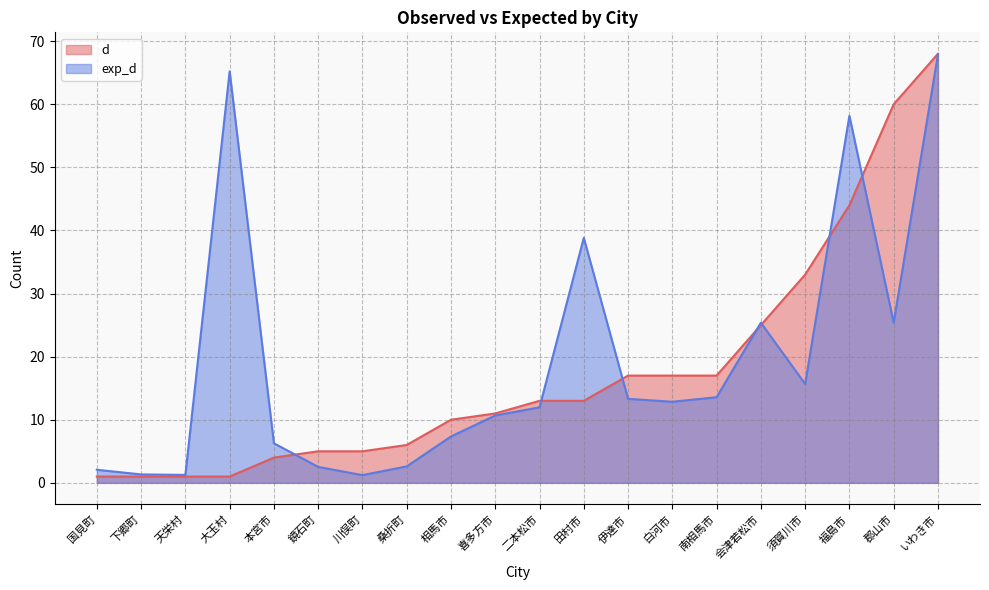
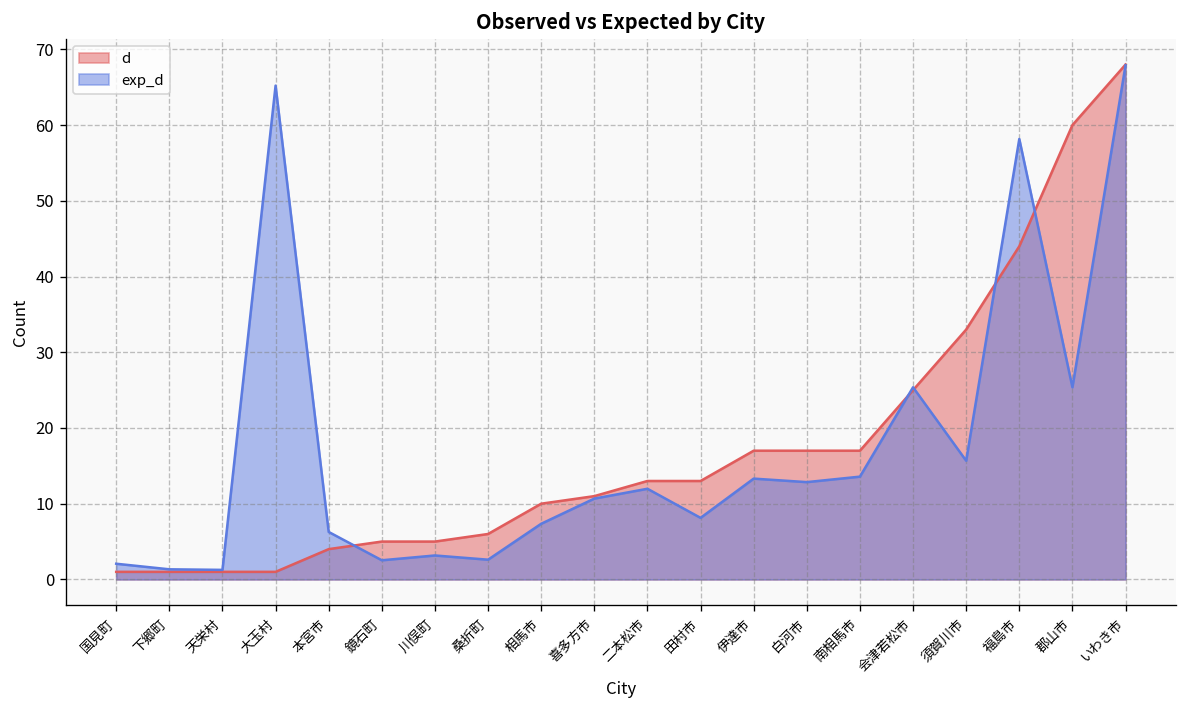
  {
    "d": {
      "国見町": 1,
      "大玉村": 1,
      "本宮市": 4,
      "鏡石町": 5,
      "川俣町": 5,
      "桑折町": 6,
      "相馬市": 10,
      "二本松市": 13,
      "田村市": 13,
      "伊達市": 17,
      "白河市": 17,
      "南相馬市": 17,
      "須賀川市": 33,
      "福島市": 44,
      "郡山市": 60
    },
    "exp_d": {
      "国見町": 2,
      "大玉村": 65,
      "本宮市": 6,
      "鏡石町": 3,
-     "川俣町": 1,
+     "川俣町": 3,
      "桑折町": 3,
      "相馬市": 7,
      "二本松市": 12,
-     "田村市": 39,
+     "田村市": 8,
      "伊達市": 13,
      "白河市": 13,
      "南相馬市": 14,
      "須賀川市": 16,
      "福島市": 58,
      "郡山市": 25
    }
  }
